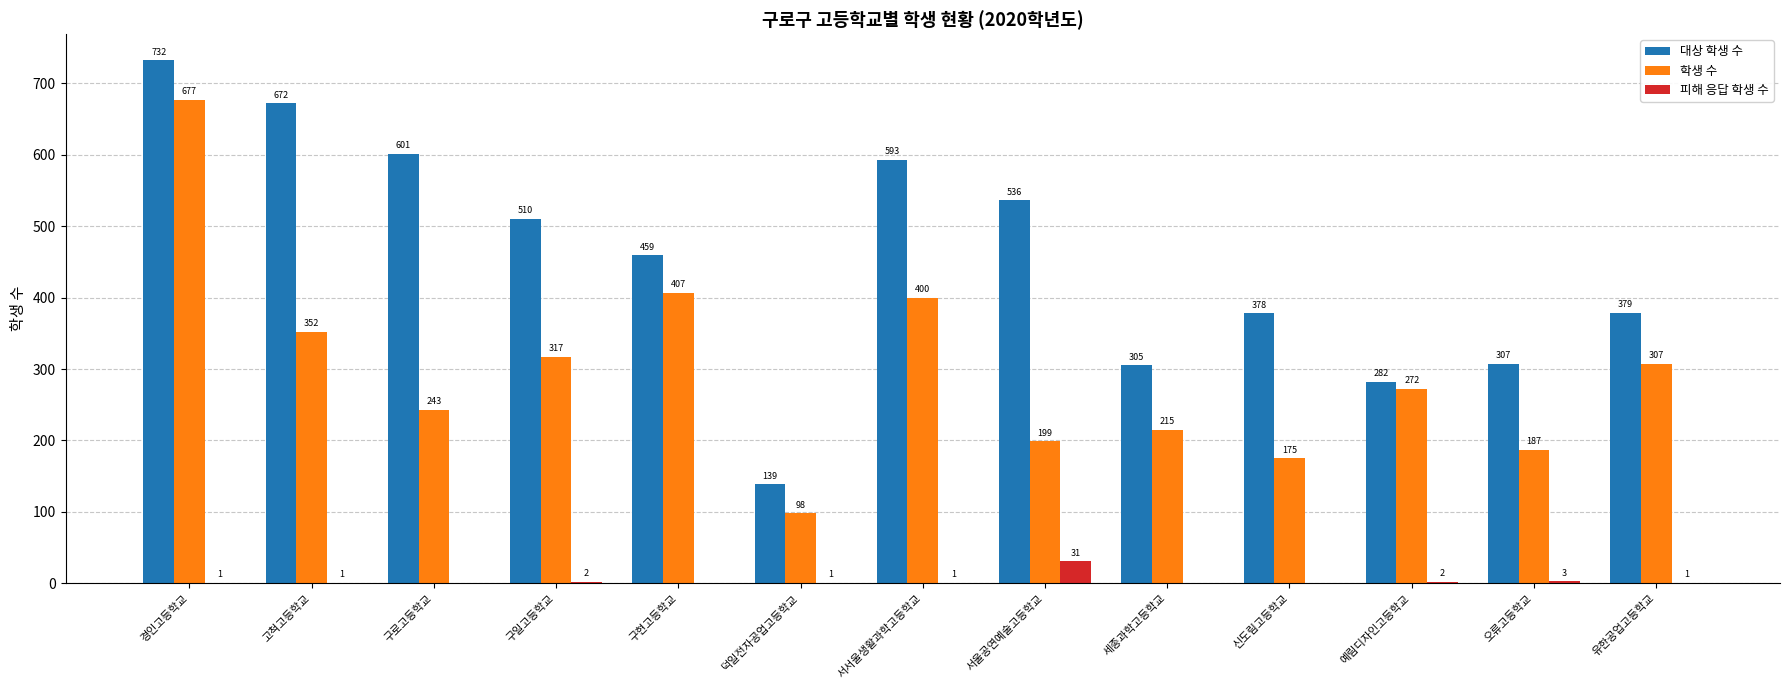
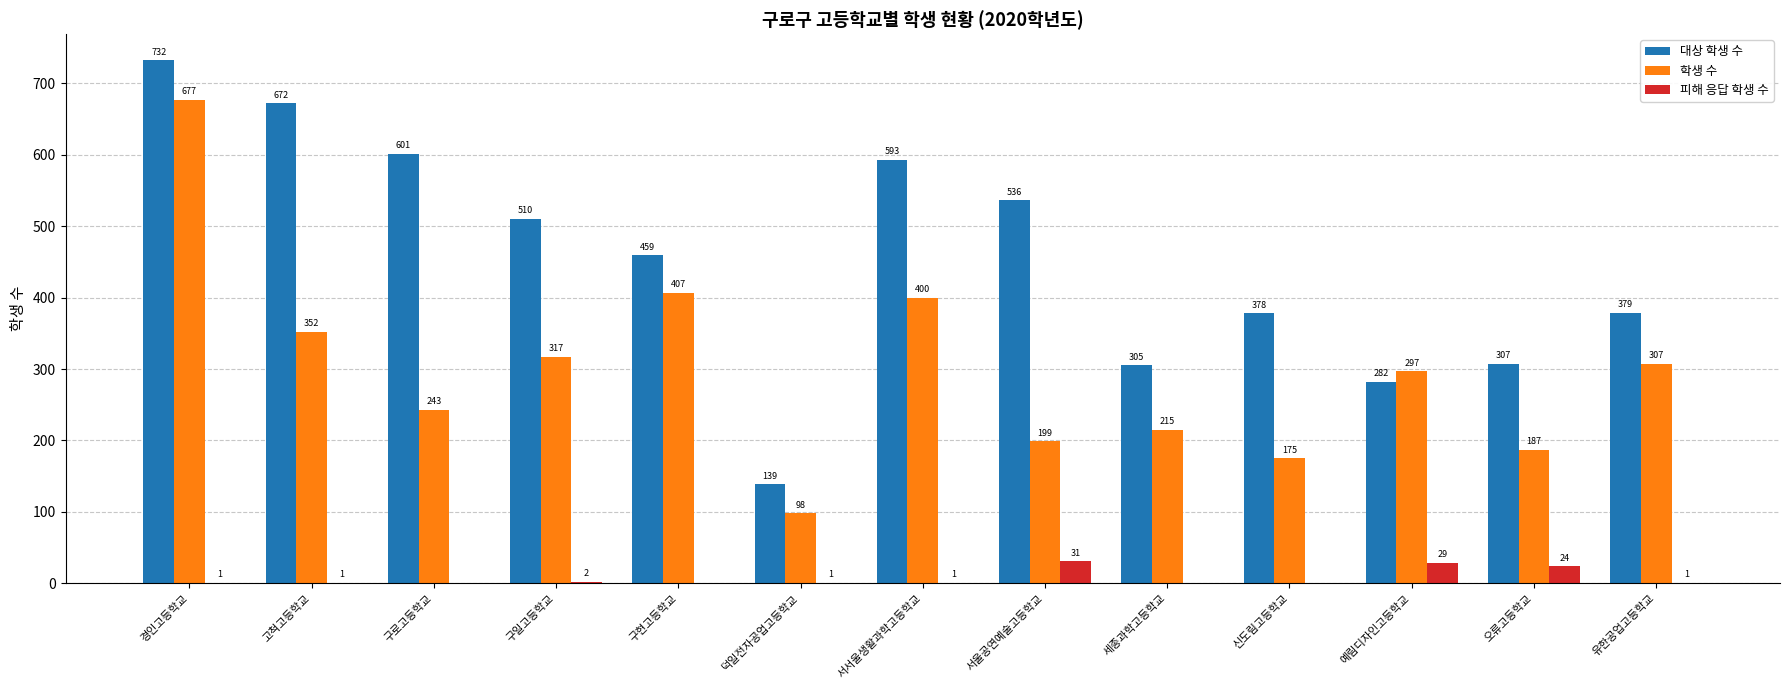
  {
    "대상 학생 수": {
      "경인고등학교": 732,
      "고척고등학교": 672,
      "구로고등학교": 601,
      "구일고등학교": 510,
      "구현고등학교": 459,
      "덕일전자공업고등학교": 139,
      "서서울생활과학고등학교": 593,
      "서울공연예술고등학교": 536,
      "세종과학고등학교": 305,
      "신도림고등학교": 378,
      "예림디자인고등학교": 282,
      "오류고등학교": 307,
      "유한공업고등학교": 379
    },
    "학생 수": {
      "경인고등학교": 677,
      "고척고등학교": 352,
      "구로고등학교": 243,
      "구일고등학교": 317,
      "구현고등학교": 407,
      "덕일전자공업고등학교": 98,
      "서서울생활과학고등학교": 400,
      "서울공연예술고등학교": 199,
      "세종과학고등학교": 215,
      "신도림고등학교": 175,
-     "예림디자인고등학교": 272,
+     "예림디자인고등학교": 297,
      "오류고등학교": 187,
      "유한공업고등학교": 307
    },
    "피해 응답 학생 수": {
      "경인고등학교": 1,
      "고척고등학교": 1,
      "구일고등학교": 2,
      "덕일전자공업고등학교": 1,
      "서서울생활과학고등학교": 1,
      "서울공연예술고등학교": 31,
-     "예림디자인고등학교": 2,
-     "오류고등학교": 3,
+     "예림디자인고등학교": 29,
+     "오류고등학교": 24,
      "유한공업고등학교": 1
    }
  }
